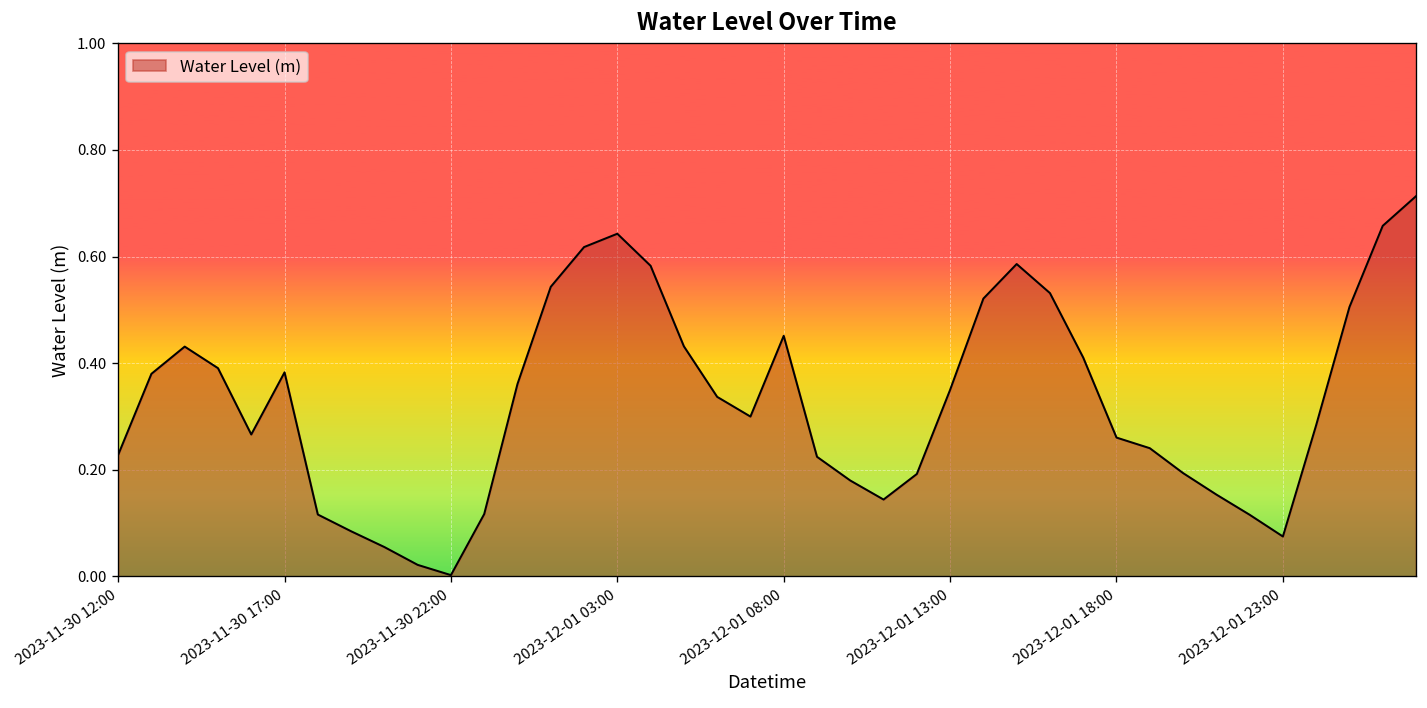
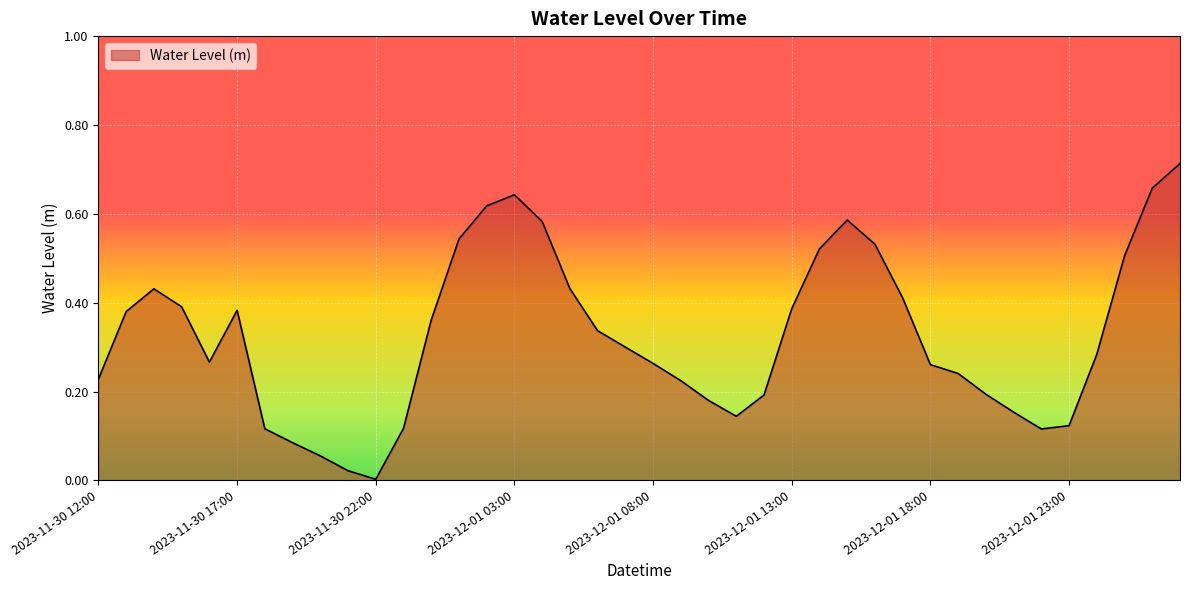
  {
    "2023-11-30 12:00": 0.23,
    "2023-11-30 17:00": 0.38,
    "2023-11-30 22:00": 0.00,
    "2023-12-01 03:00": 0.64,
-   "2023-12-01 08:00": 0.45,
-   "2023-12-01 13:00": 0.35,
+   "2023-12-01 08:00": 0.26,
+   "2023-12-01 13:00": 0.39,
    "2023-12-01 18:00": 0.26,
-   "2023-12-01 23:00": 0.07
+   "2023-12-01 23:00": 0.12
  }
